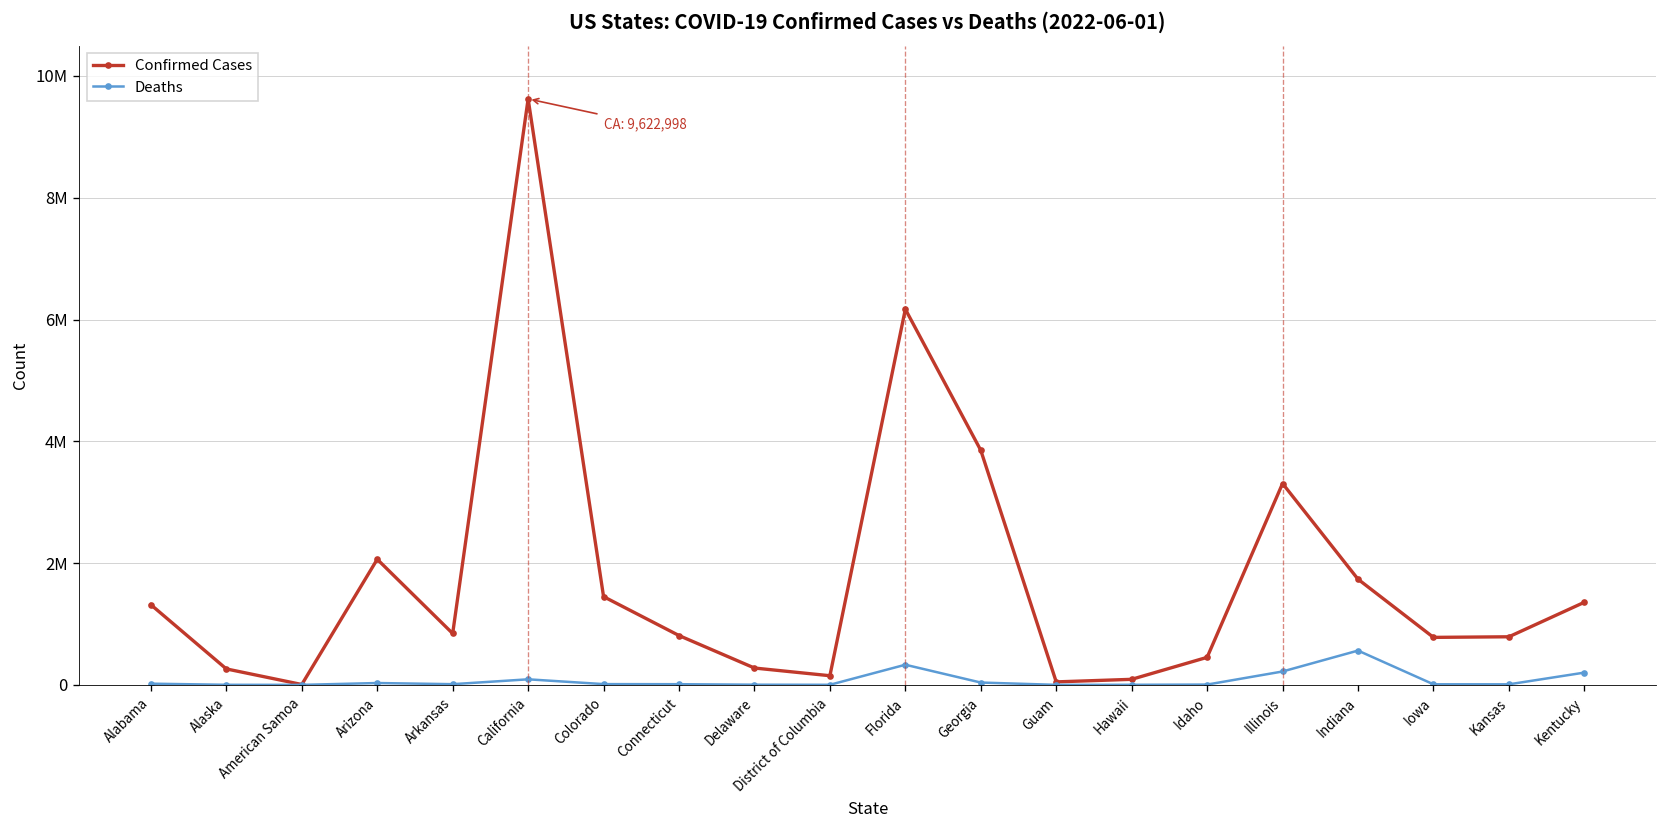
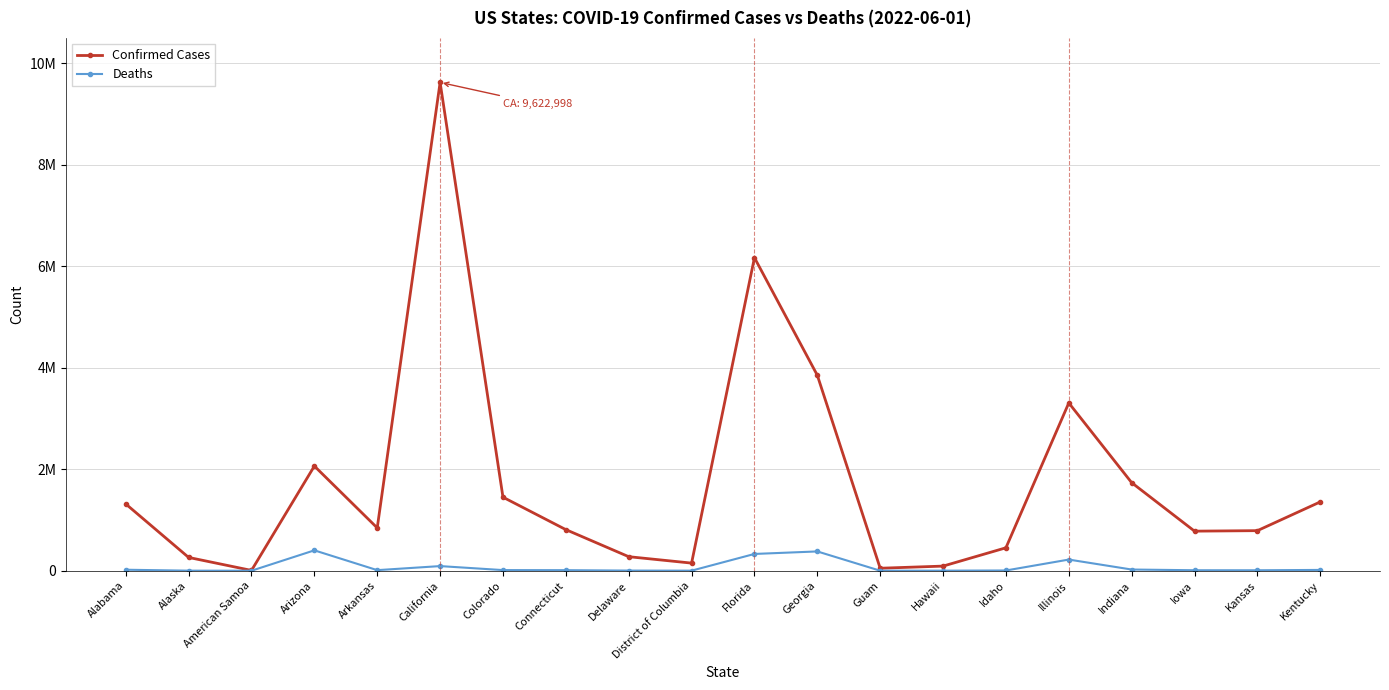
  {
    "Confirmed Cases": {
      "California": "9,622,998"
    },
    "Deaths": {
      "Alabama": "0",
      "Alaska": "0",
-     "Arizona": "0",
+     "Arizona": "400000",
      "Arkansas": "0",
      "California": "100000",
      "Colorado": "0",
      "Connecticut": "0",
      "Delaware": "0",
      "District of Columbia": "0",
      "Florida": "300000",
-     "Georgia": "0",
+     "Georgia": "400000",
      "Hawaii": "0",
      "Idaho": "0",
      "Illinois": "200000",
-     "Indiana": "600000",
+     "Indiana": "0",
      "Iowa": "0",
      "Kansas": "0",
-     "Kentucky": "200000"
+     "Kentucky": "0"
    }
  }
